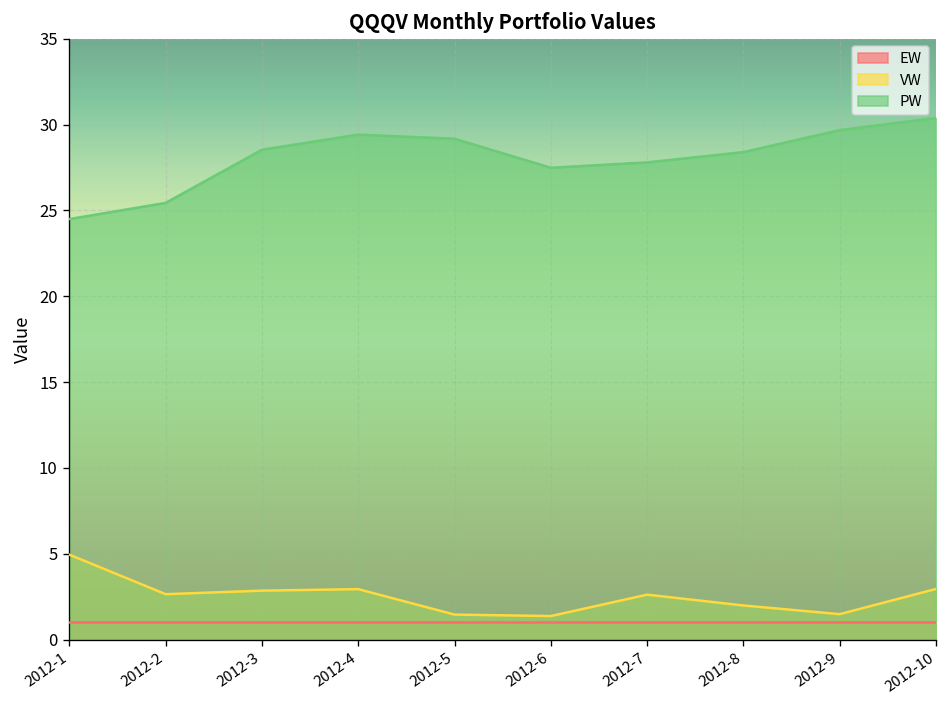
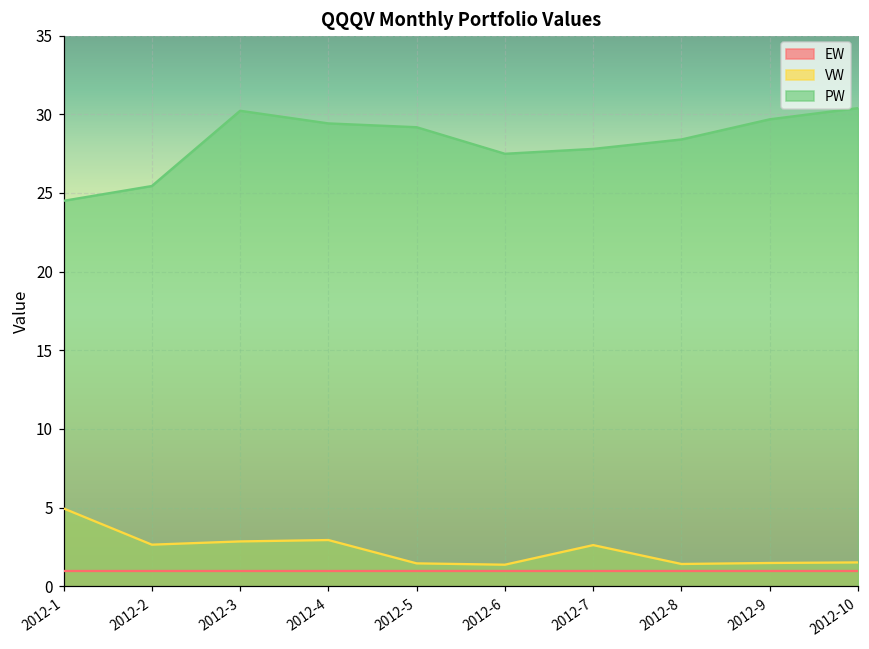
  {
    "EW": {
      "2012-1": 1.0,
      "2012-2": 1.0,
      "2012-3": 1.0,
      "2012-4": 1.0,
      "2012-5": 1.0,
      "2012-6": 1.0,
      "2012-7": 1.0,
      "2012-8": 1.0,
      "2012-9": 1.0,
      "2012-10": 1.0
    },
    "VW": {
      "2012-1": 5.0,
      "2012-2": 2.6,
      "2012-3": 2.9,
      "2012-4": 2.9,
      "2012-5": 1.5,
      "2012-6": 1.4,
      "2012-7": 2.6,
-     "2012-8": 2.0,
+     "2012-8": 1.4,
      "2012-9": 1.5,
-     "2012-10": 3.0
+     "2012-10": 1.5
    },
    "PW": {
      "2012-1": 24.5,
      "2012-2": 25.4,
-     "2012-3": 28.5,
+     "2012-3": 30.2,
      "2012-4": 29.4,
      "2012-5": 29.2,
      "2012-6": 27.5,
      "2012-7": 27.8,
      "2012-8": 28.4,
      "2012-9": 29.7,
      "2012-10": 30.4
    }
  }
